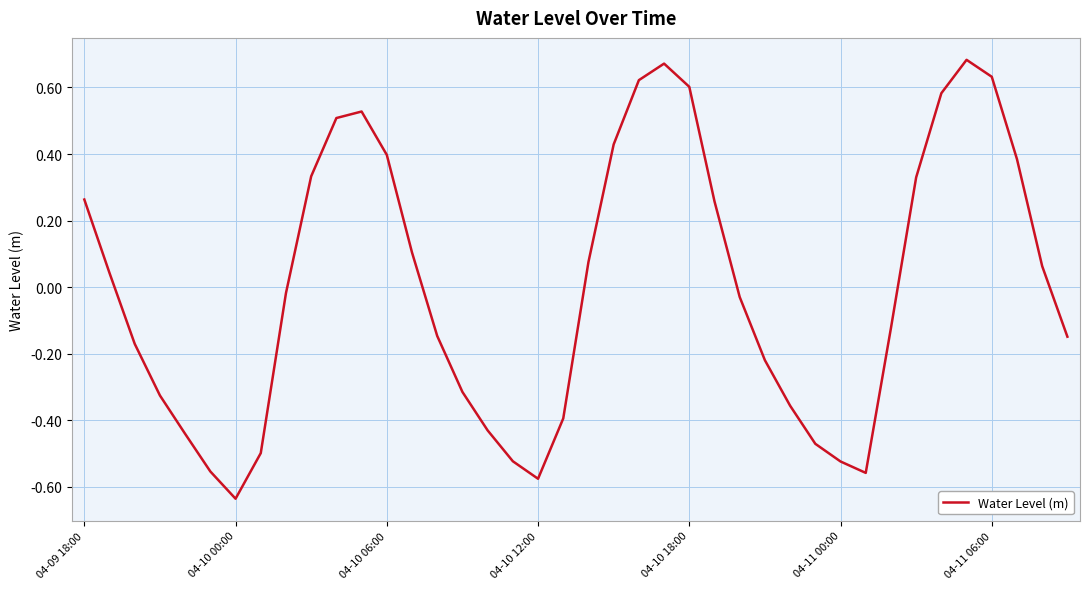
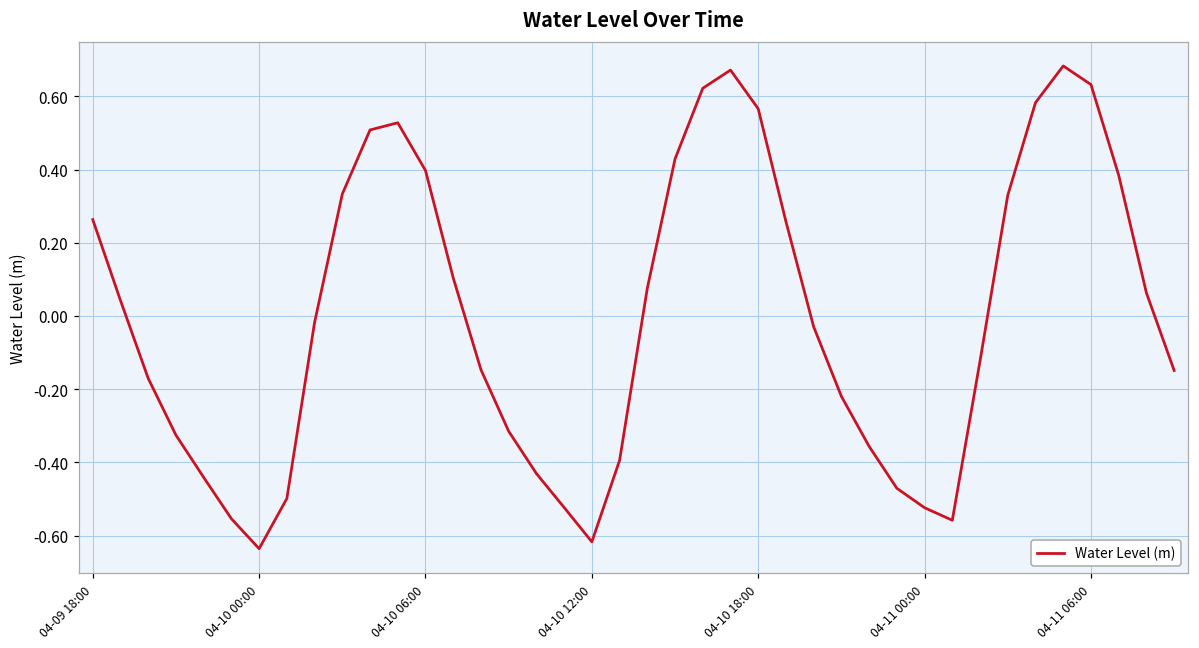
  {
    "04-09 18:00": 0.26,
    "04-10 00:00": -0.64,
    "04-10 06:00": 0.40,
-   "04-10 12:00": -0.58,
-   "04-10 18:00": 0.60,
+   "04-10 12:00": -0.62,
+   "04-10 18:00": 0.57,
    "04-11 00:00": -0.52,
    "04-11 06:00": 0.63
  }
